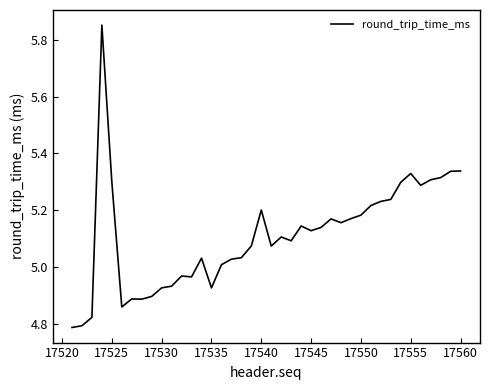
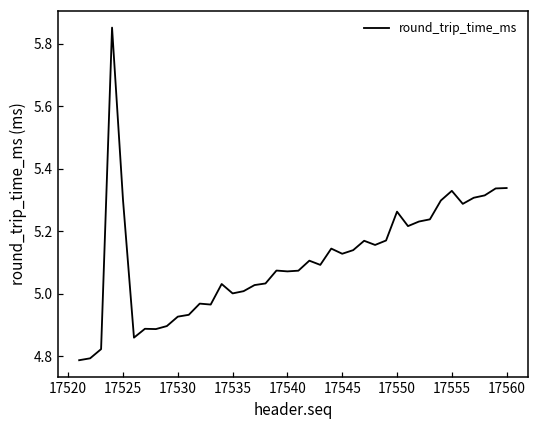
  {
    "17525": 5.30,
    "17530": 4.93,
-   "17535": 4.93,
-   "17540": 5.20,
+   "17535": 5.00,
+   "17540": 5.07,
    "17545": 5.13,
-   "17550": 5.18,
+   "17550": 5.26,
    "17555": 5.33,
    "17560": 5.34
  }
